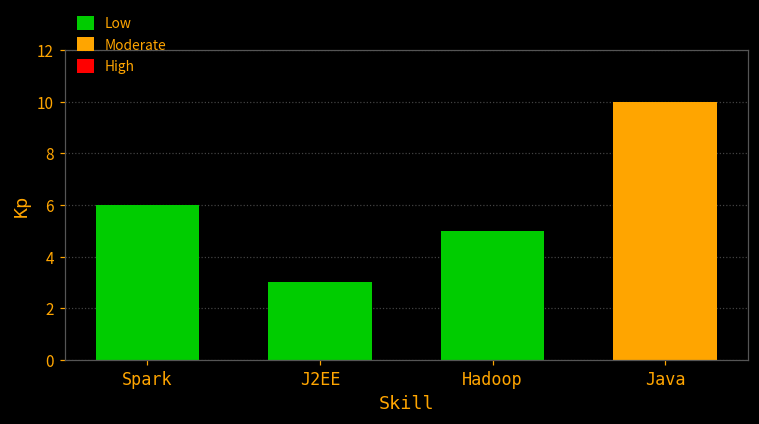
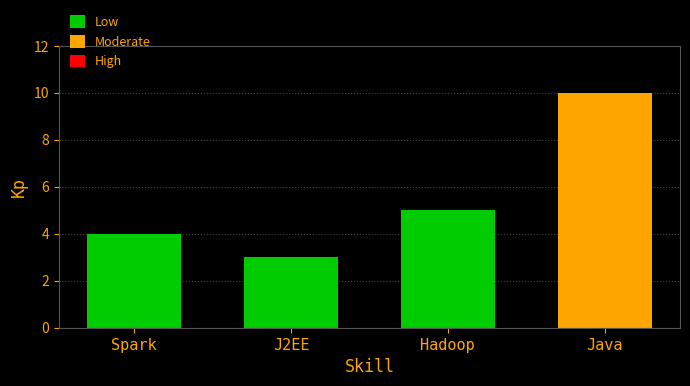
  {
-   "Spark": 6,
+   "Spark": 4,
    "J2EE": 3,
    "Hadoop": 5,
    "Java": 10
  }
